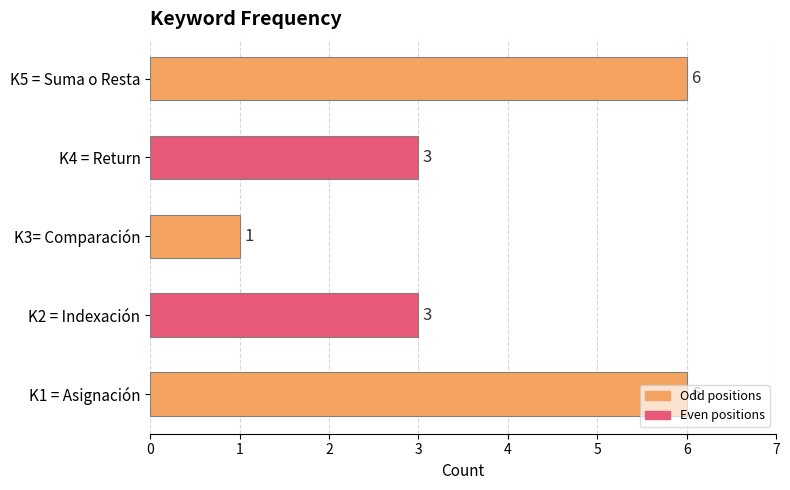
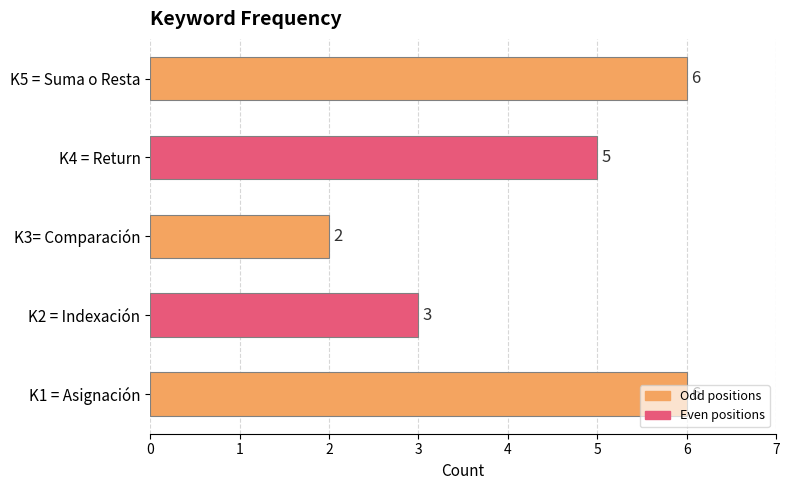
  {
    "K5 = Suma o Resta": 6,
-   "K4 = Return": 3,
-   "K3= Comparación": 1,
+   "K4 = Return": 5,
+   "K3= Comparación": 2,
    "K2 = Indexación": 3
  }
